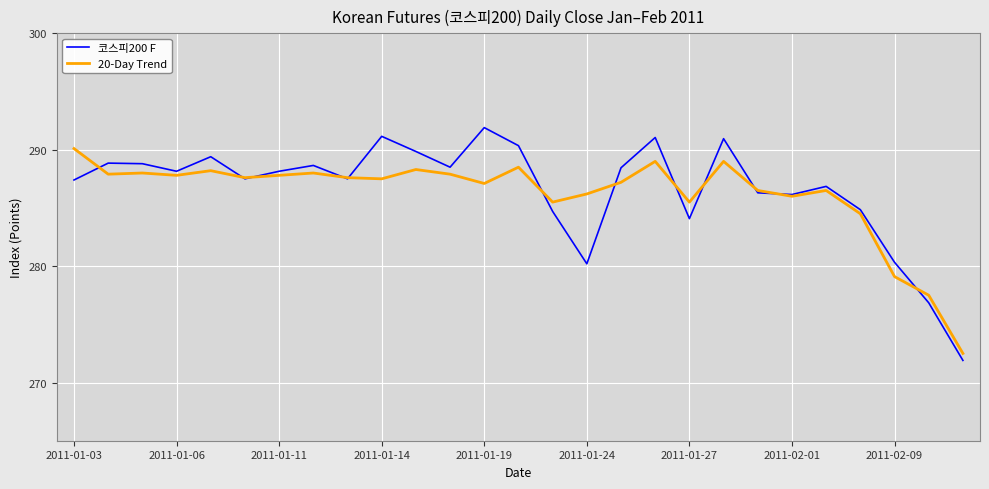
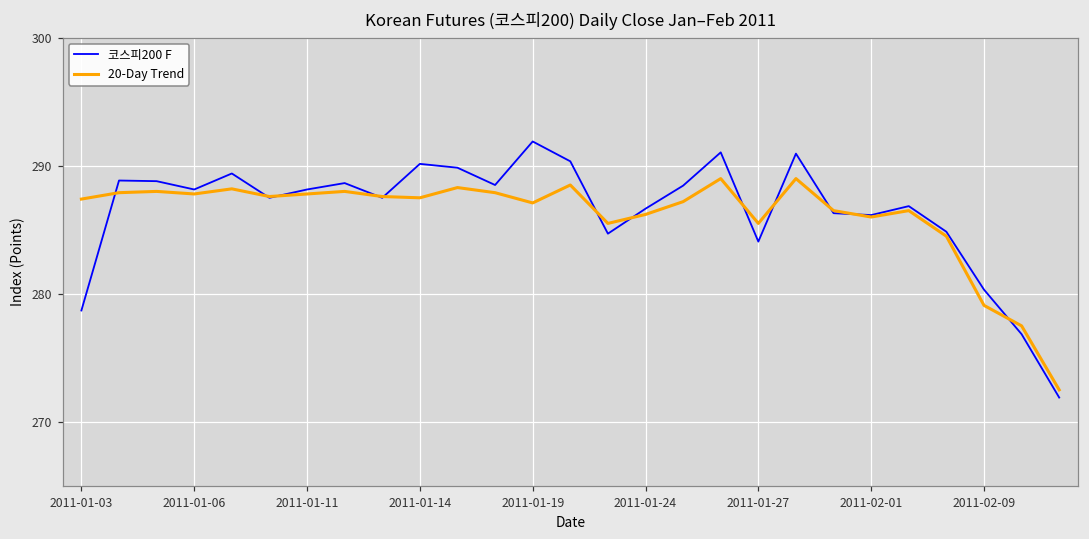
  {
    "코스피200 F": {
-     "2011-01-03": 287.4,
+     "2011-01-03": 278.7,
      "2011-01-06": 288.2,
      "2011-01-11": 288.2,
-     "2011-01-14": 291.2,
+     "2011-01-14": 290.2,
      "2011-01-19": 291.9,
-     "2011-01-24": 280.2,
+     "2011-01-24": 286.7,
      "2011-01-27": 284.1,
      "2011-02-09": 280.3
    },
    "20-Day Trend": {
-     "2011-01-03": 290.1,
+     "2011-01-03": 287.4,
      "2011-01-06": 287.8,
      "2011-01-11": 287.8,
      "2011-01-14": 287.5,
      "2011-01-19": 287.1,
      "2011-01-24": 286.2,
      "2011-01-27": 285.5,
      "2011-02-09": 279.1
    }
  }
